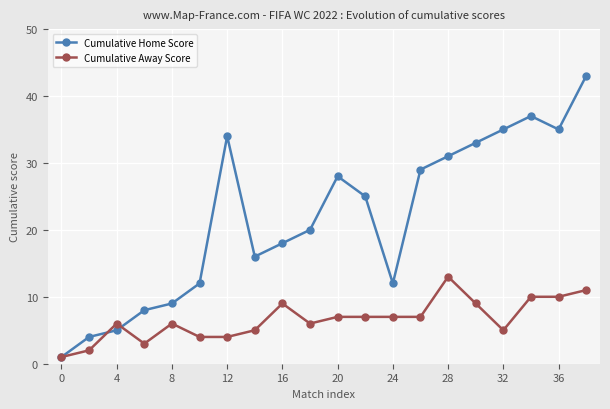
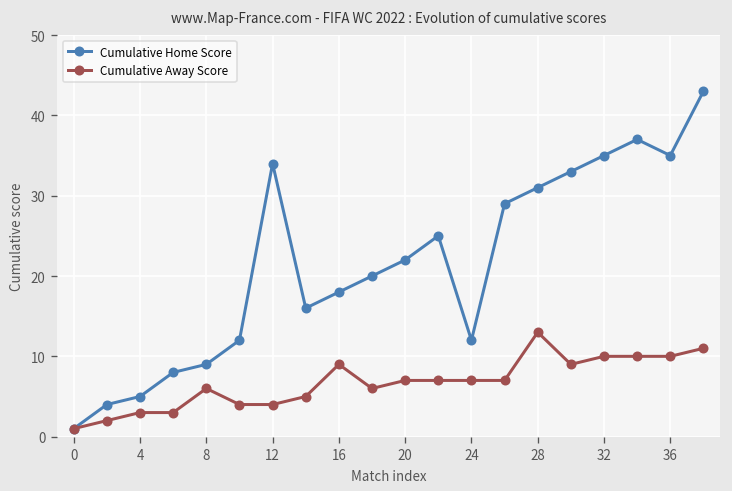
  {
    "Cumulative Home Score": {
      "4": 5,
      "8": 9,
      "12": 34,
      "16": 18,
-     "20": 28,
+     "20": 22,
      "24": 12,
      "28": 31,
      "32": 35,
      "36": 35
    },
    "Cumulative Away Score": {
-     "4": 6,
+     "4": 3,
      "8": 6,
      "12": 4,
      "16": 9,
      "20": 7,
      "24": 7,
      "28": 13,
-     "32": 5,
+     "32": 10,
      "36": 10
    }
  }
